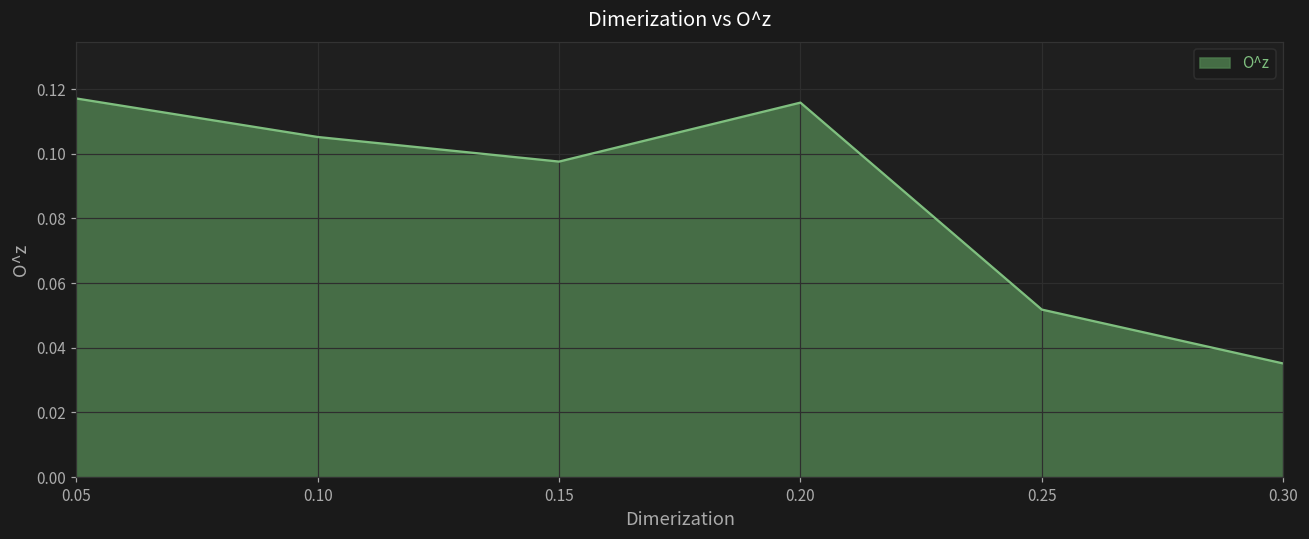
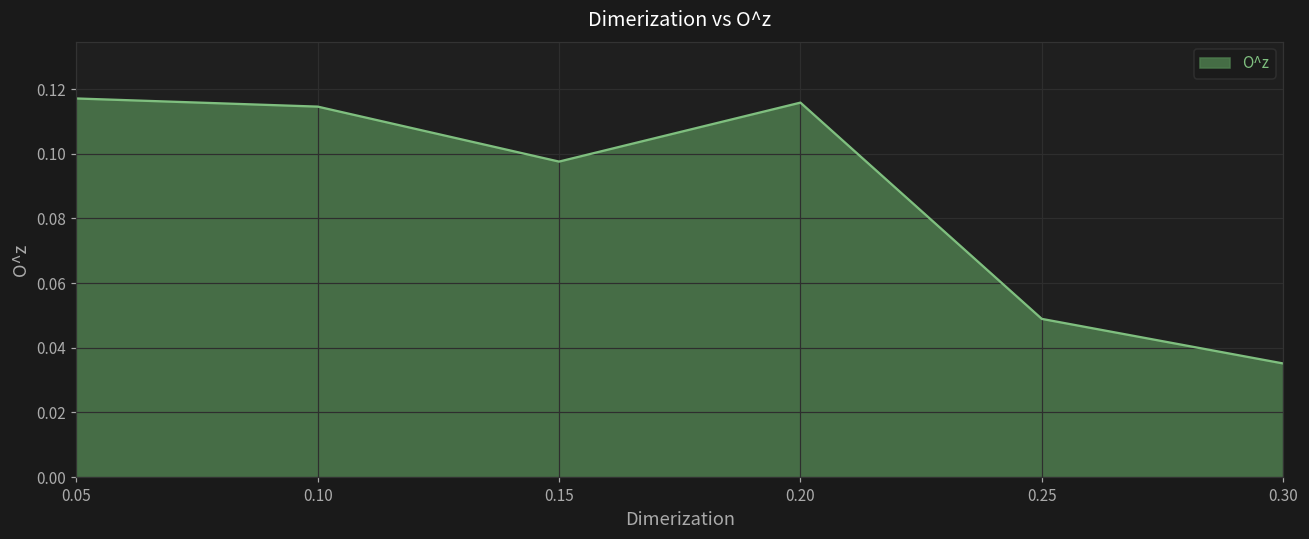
  {
    "0.05": 0.117,
-   "0.10": 0.105,
+   "0.10": 0.115,
    "0.15": 0.098,
    "0.20": 0.116,
-   "0.25": 0.052,
+   "0.25": 0.049,
    "0.30": 0.035
  }
